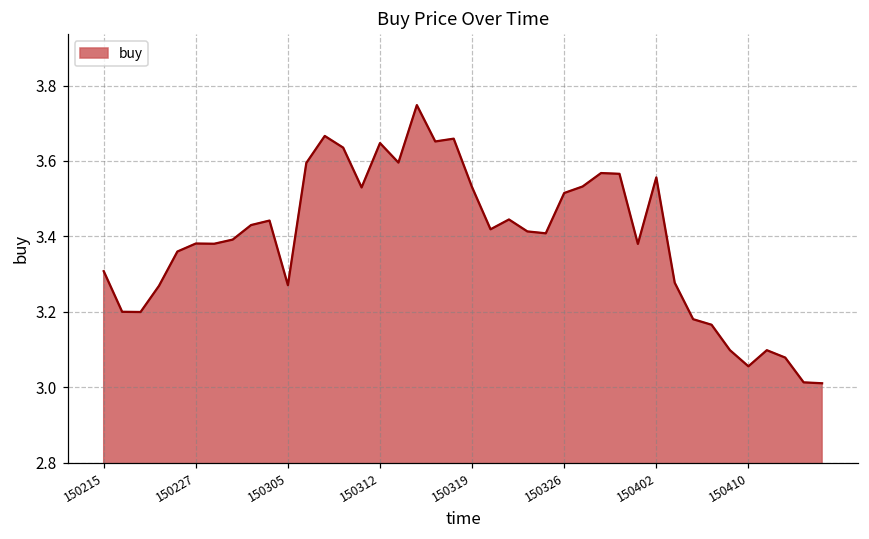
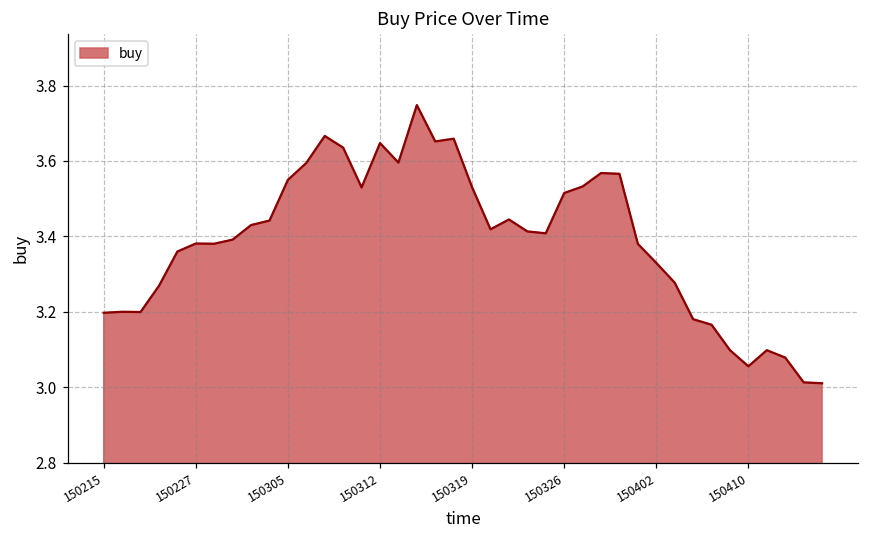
  {
-   "150215": 3.31,
+   "150215": 3.20,
    "150227": 3.38,
-   "150305": 3.27,
+   "150305": 3.55,
    "150312": 3.65,
    "150319": 3.53,
    "150326": 3.52,
-   "150402": 3.56,
+   "150402": 3.33,
    "150410": 3.06
  }
